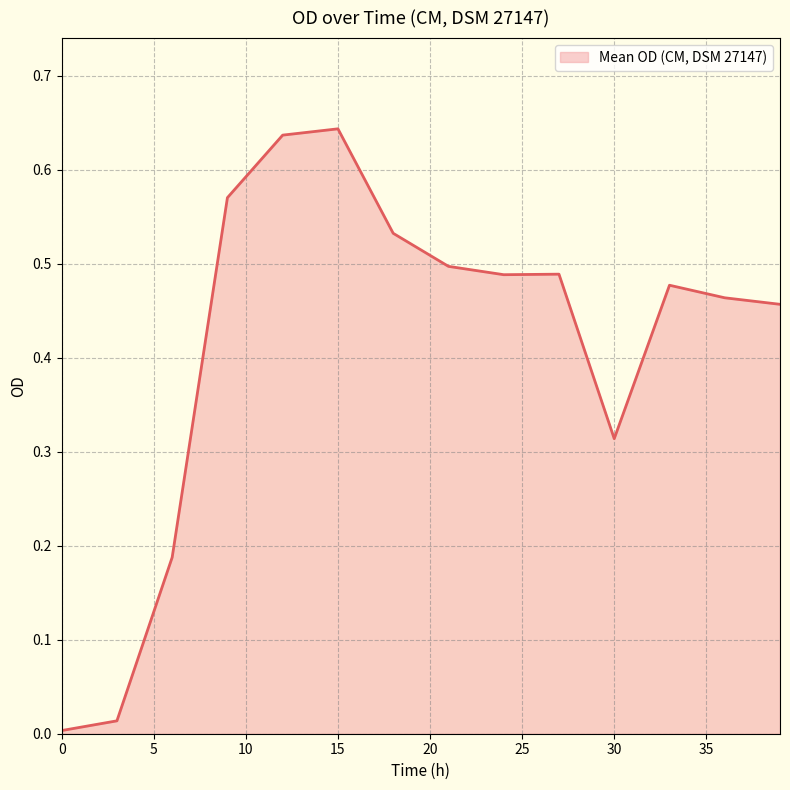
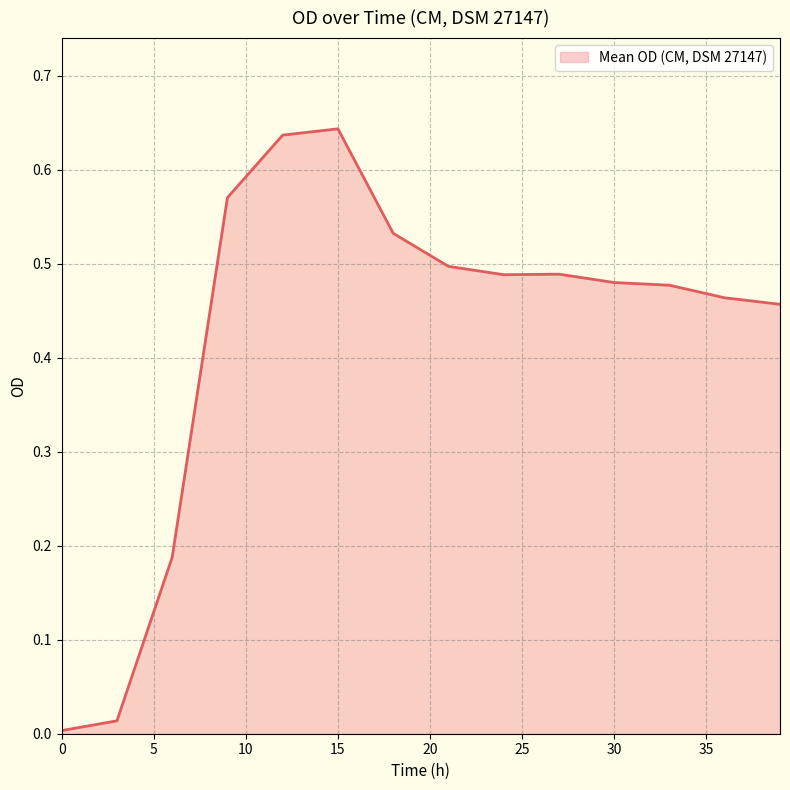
  {
    "0": 0.00,
    "15": 0.64,
-   "30": 0.31
+   "30": 0.48
  }
